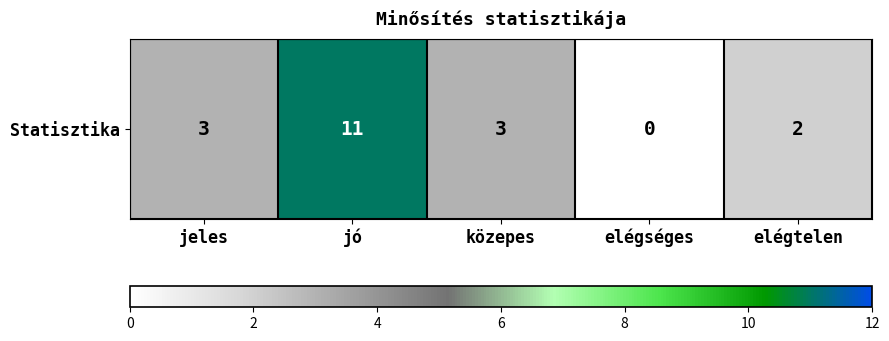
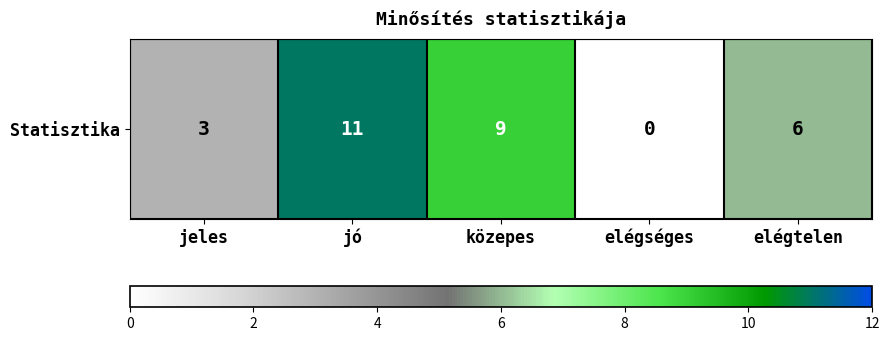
  {
    "Statisztika": {
      "jeles": 3,
      "jó": 11,
-     "közepes": 3,
+     "közepes": 9,
      "elégséges": 0,
-     "elégtelen": 2
+     "elégtelen": 6
    }
  }
